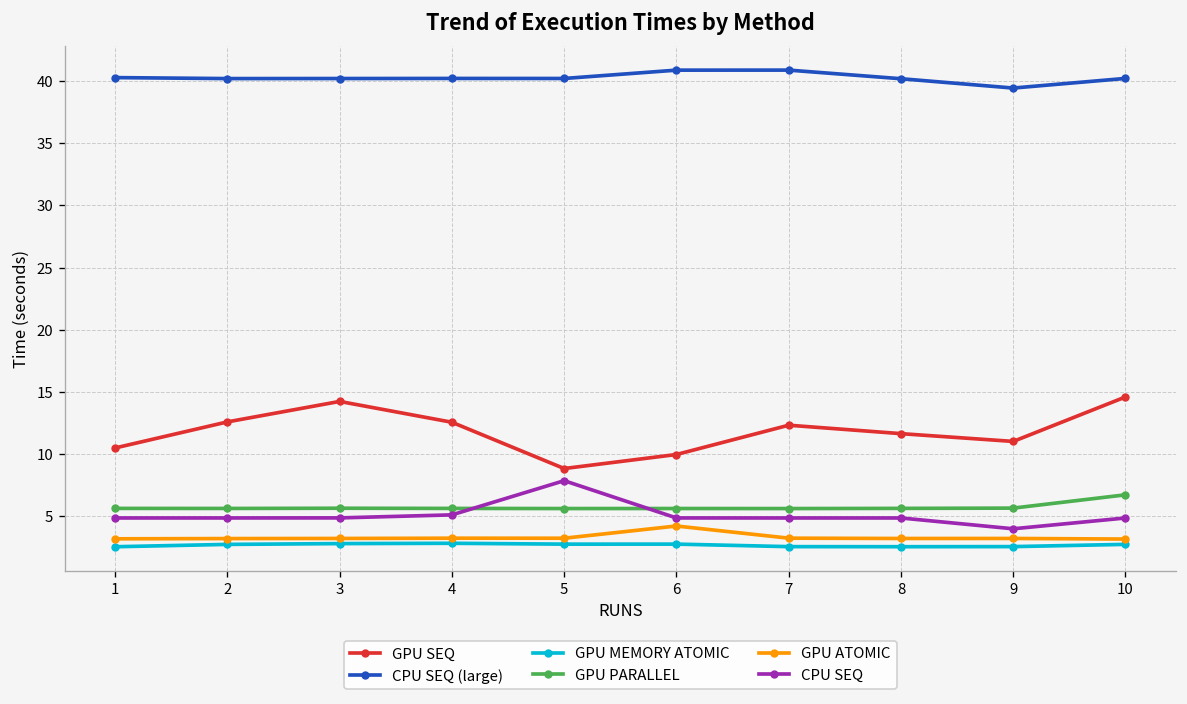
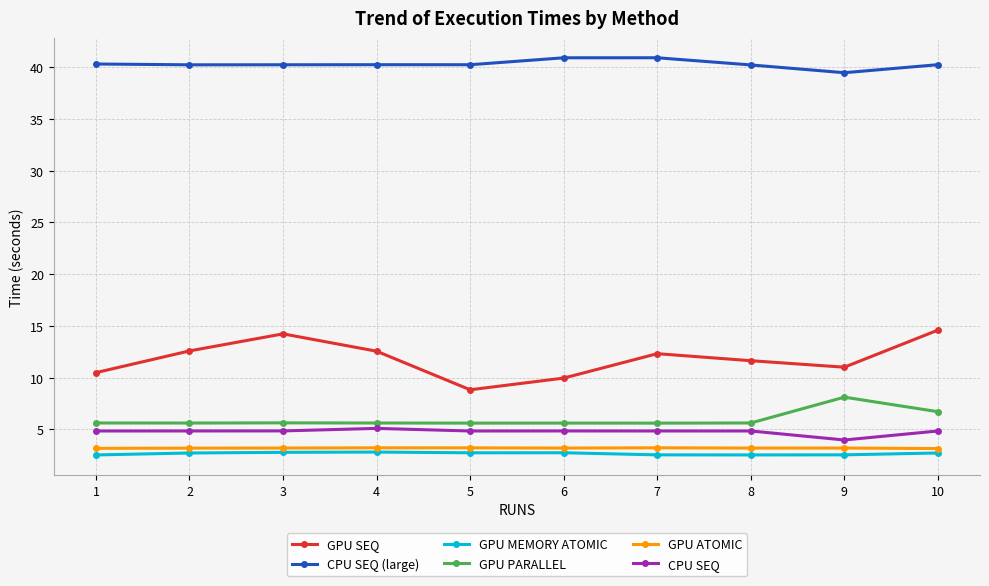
  {
    "GPU SEQ": {
      "1": 10.5,
      "2": 12.6,
      "3": 14.2,
      "4": 12.6,
      "5": 8.8,
      "6": 10.0,
      "7": 12.3,
      "8": 11.6,
      "9": 11.0,
      "10": 14.6
    },
    "CPU SEQ (large)": {
      "1": 40.3,
      "2": 40.2,
      "3": 40.2,
      "4": 40.2,
      "5": 40.2,
      "6": 40.9,
      "7": 40.9,
      "8": 40.2,
      "9": 39.4,
      "10": 40.2
    },
    "GPU MEMORY ATOMIC": {
      "1": 2.5,
      "2": 2.7,
      "3": 2.8,
      "4": 2.8,
      "5": 2.7,
      "6": 2.8,
      "7": 2.5,
      "8": 2.5,
      "9": 2.6,
      "10": 2.7
    },
    "GPU PARALLEL": {
      "1": 5.6,
      "2": 5.6,
      "3": 5.6,
      "4": 5.6,
      "5": 5.6,
      "6": 5.6,
      "7": 5.6,
      "8": 5.6,
-     "9": 5.6,
+     "9": 8.1,
      "10": 6.7
    },
    "GPU ATOMIC": {
      "1": 3.2,
      "2": 3.2,
      "3": 3.2,
      "4": 3.2,
      "5": 3.2,
-     "6": 4.2,
+     "6": 3.2,
      "7": 3.2,
      "8": 3.2,
      "9": 3.2,
      "10": 3.2
    },
    "CPU SEQ": {
      "1": 4.9,
      "2": 4.9,
      "3": 4.9,
      "4": 5.1,
-     "5": 7.9,
+     "5": 4.9,
      "6": 4.9,
      "7": 4.9,
      "8": 4.9,
      "9": 4.0,
      "10": 4.9
    }
  }
